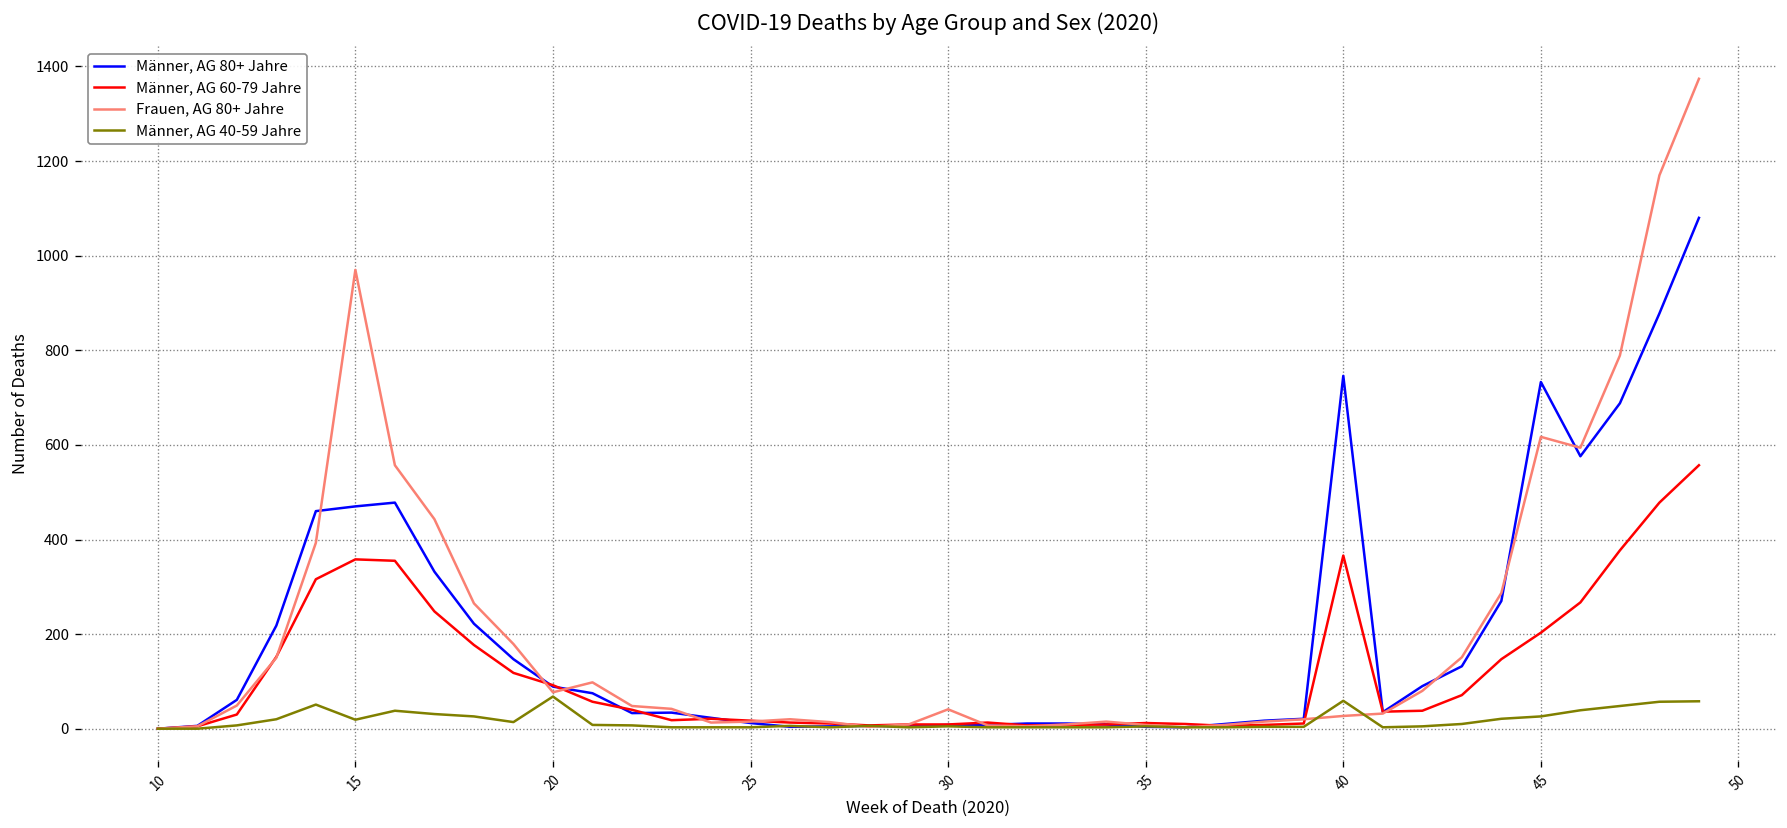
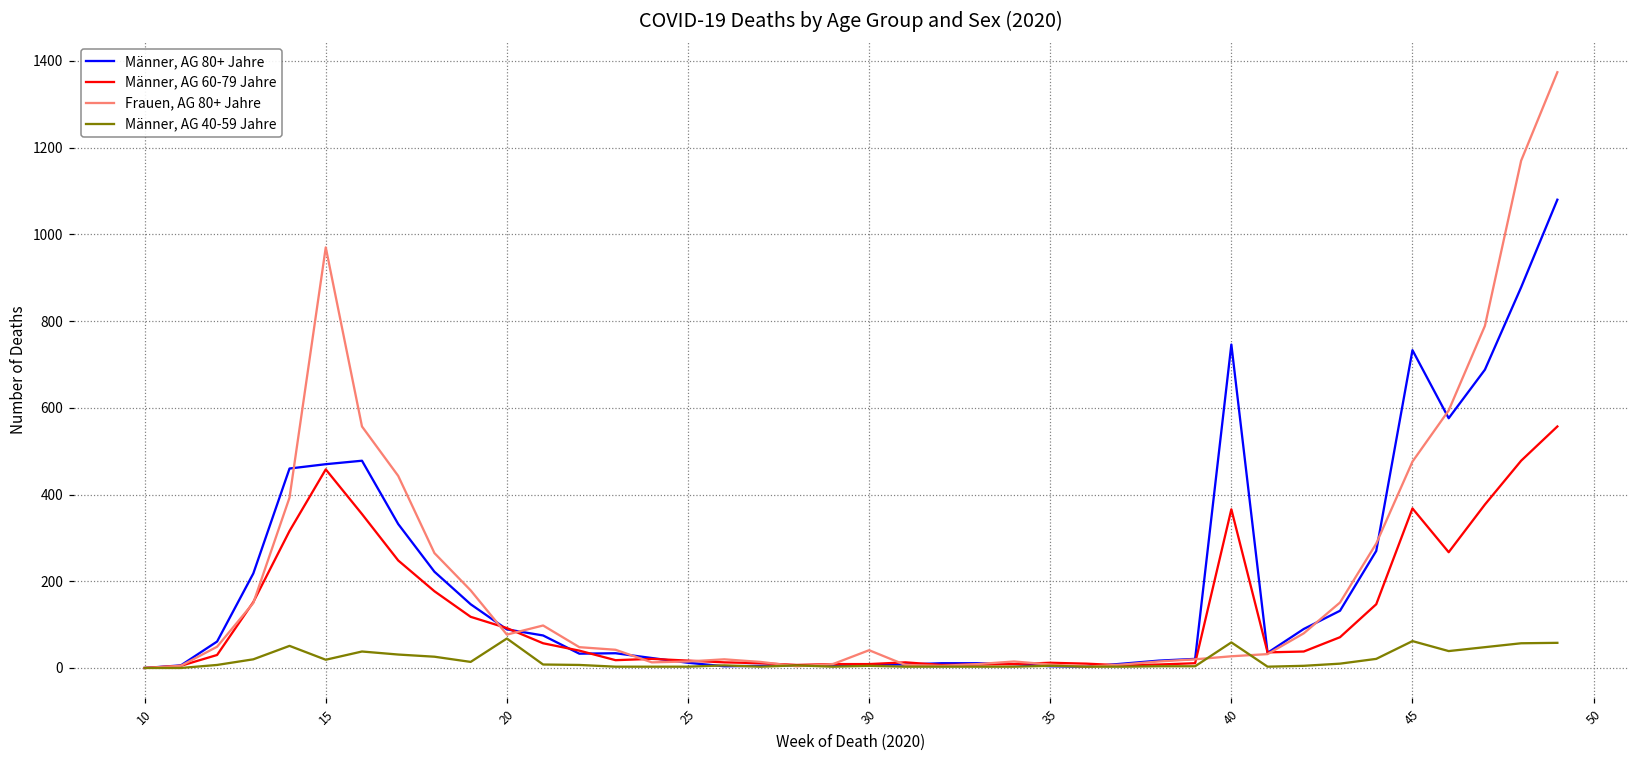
  {
    "Männer, AG 80+ Jahre": {
      "15": 470,
      "40": 750,
      "45": 730
    },
    "Männer, AG 60-79 Jahre": {
-     "15": 360,
+     "15": 460,
      "40": 370,
-     "45": 200
+     "45": 370
    },
    "Frauen, AG 80+ Jahre": {
      "15": 970,
      "20": 80,
      "30": 40,
      "40": 30,
-     "45": 620
+     "45": 480
    },
    "Männer, AG 40-59 Jahre": {
      "15": 20,
      "20": 70,
      "25": 0,
      "40": 60,
-     "45": 30
+     "45": 60
    }
  }
